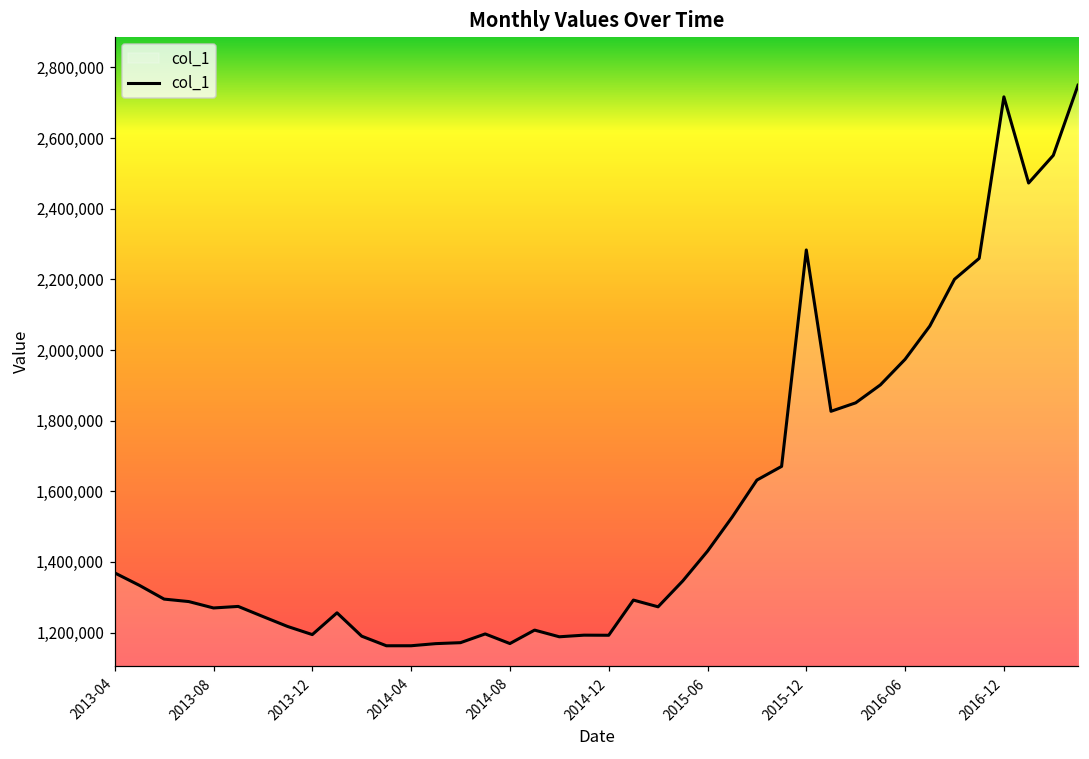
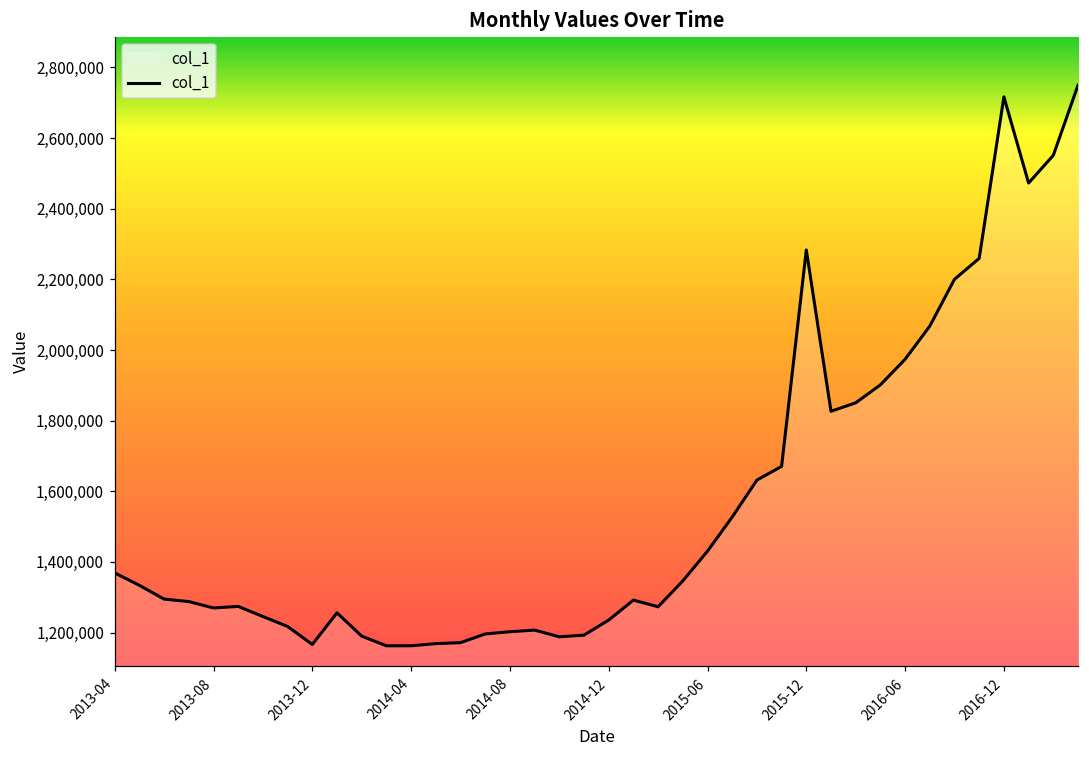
  {
    "2013-04": "1,370,000",
    "2013-08": "1,270,000",
-   "2013-12": "1,190,000",
+   "2013-12": "1,170,000",
    "2014-04": "1,160,000",
-   "2014-08": "1,170,000",
-   "2014-12": "1,190,000",
+   "2014-08": "1,200,000",
+   "2014-12": "1,240,000",
    "2015-06": "1,430,000",
    "2015-12": "2,280,000",
    "2016-06": "1,970,000",
    "2016-12": "2,720,000"
  }
